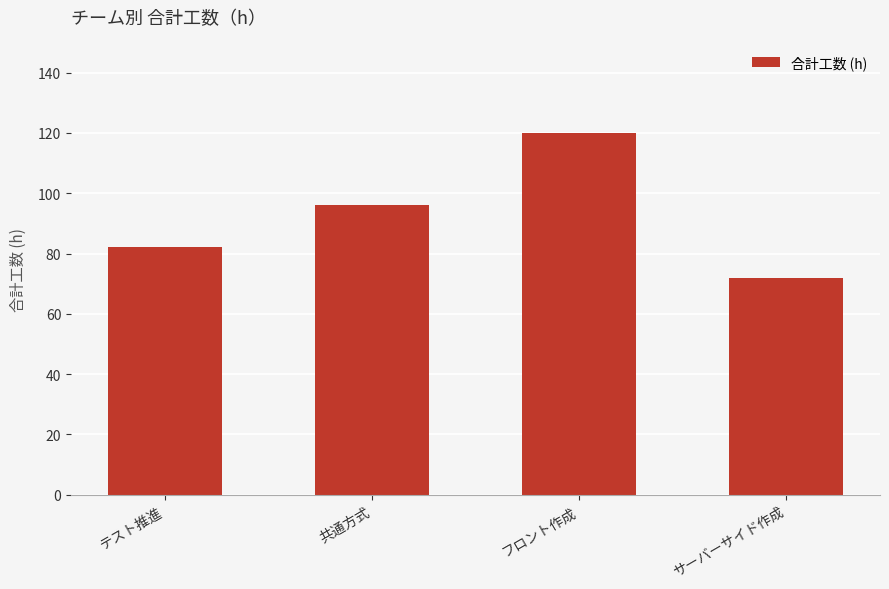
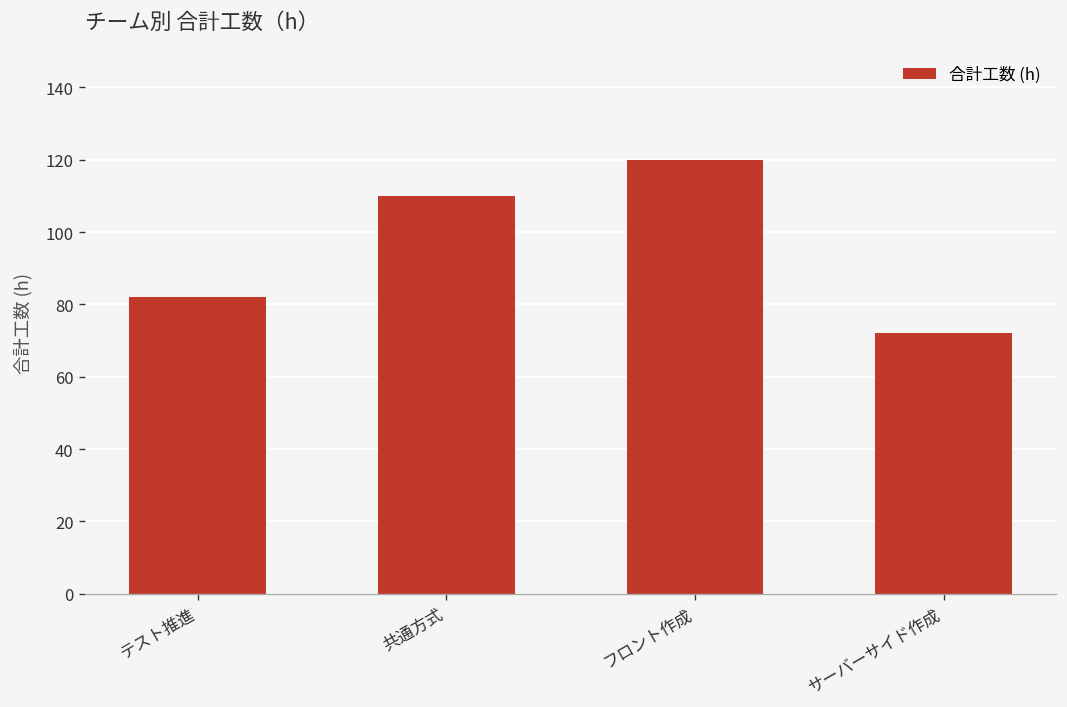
  {
    "テスト推進": 82,
-   "共通方式": 96,
+   "共通方式": 110,
    "フロント作成": 120,
    "サーバーサイド作成": 72
  }
